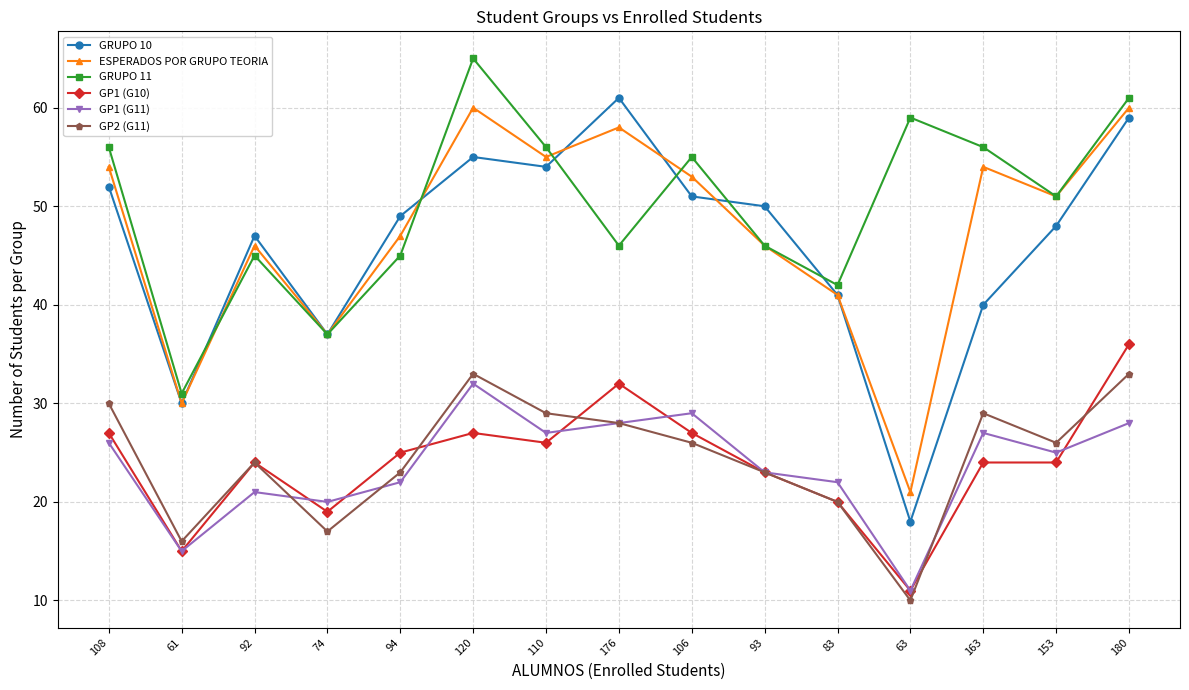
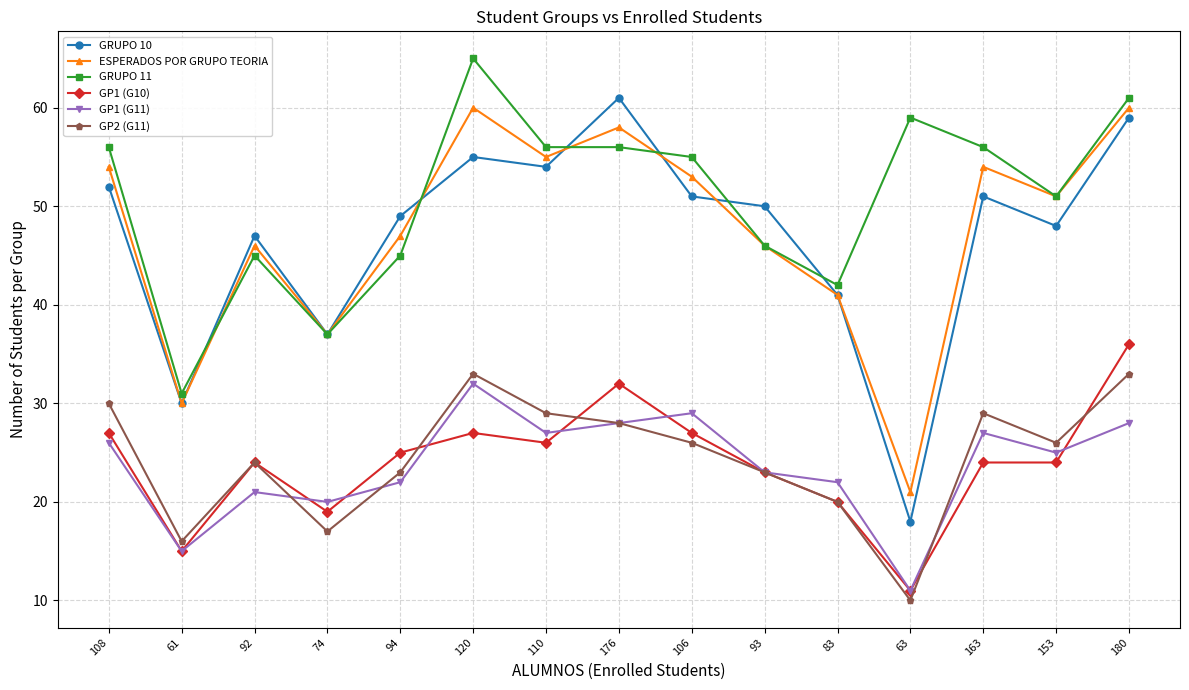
  {
    "GRUPO 10": {
      "108": 52,
      "92": 47,
      "94": 49,
      "120": 55,
      "110": 54,
      "176": 61,
      "106": 51,
      "93": 50,
      "63": 18,
-     "163": 40,
+     "163": 51,
      "153": 48,
      "180": 59
    },
    "ESPERADOS POR GRUPO TEORIA": {
      "108": 54,
      "92": 46,
      "94": 47,
      "120": 60,
      "110": 55,
      "176": 58,
      "106": 53,
      "63": 21,
      "163": 54,
      "180": 60
    },
    "GRUPO 11": {
      "108": 56,
      "61": 31,
      "92": 45,
      "94": 45,
      "120": 65,
      "110": 56,
-     "176": 46,
+     "176": 56,
      "106": 55,
      "83": 42,
      "63": 59,
      "163": 56,
      "180": 61
    },
    "GP1 (G10)": {
      "108": 27,
      "74": 19,
      "94": 25,
      "120": 27,
      "110": 26,
      "176": 32,
      "106": 27,
      "163": 24,
      "153": 24,
      "180": 36
    },
    "GP1 (G11)": {
      "108": 26,
      "92": 21,
      "74": 20,
      "94": 22,
      "120": 32,
      "110": 27,
      "106": 29,
      "83": 22,
      "163": 27,
      "153": 25,
      "180": 28
    },
    "GP2 (G11)": {
      "108": 30,
      "61": 16,
      "74": 17,
      "94": 23,
      "120": 33,
      "110": 29,
      "106": 26,
      "63": 10,
      "163": 29,
      "153": 26,
      "180": 33
    }
  }
